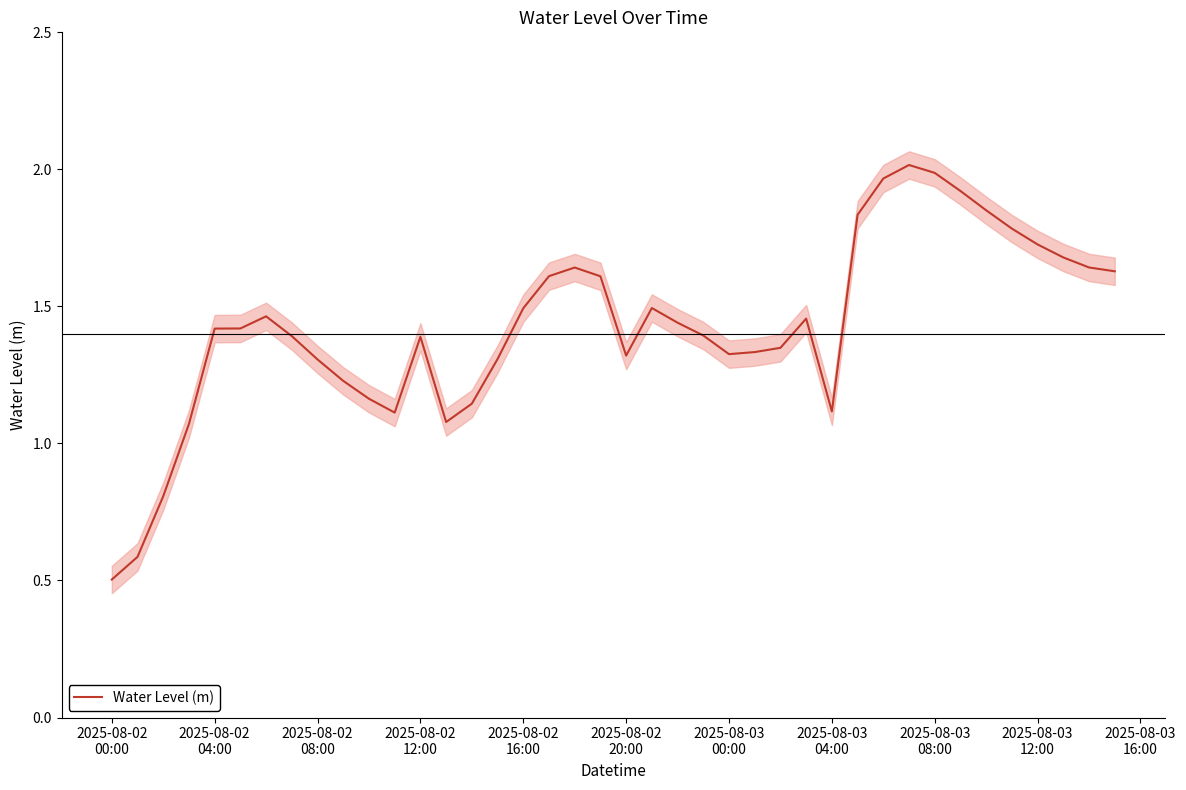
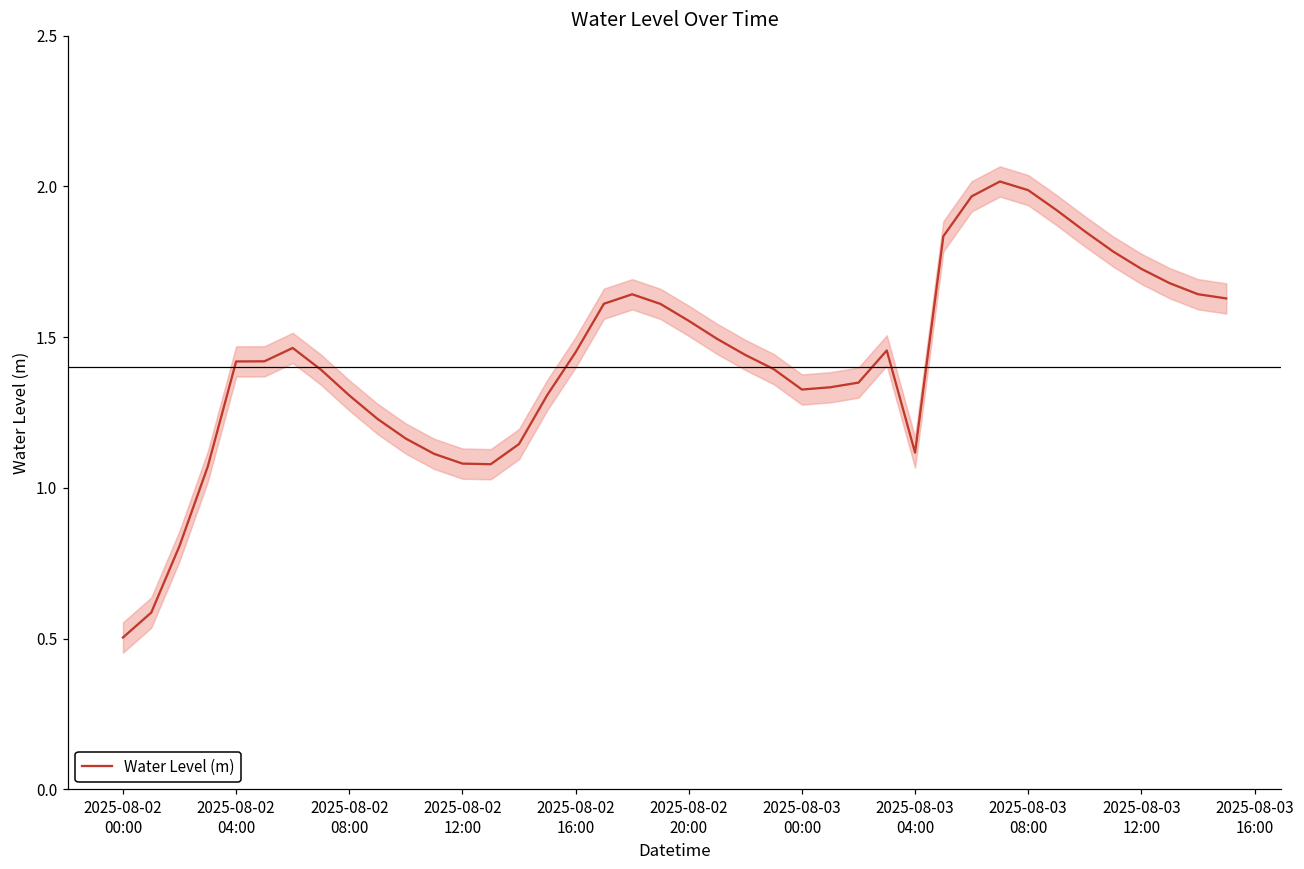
  {
    "Water Level (m)": {
      "2025-08-02 00:00": 0.50,
      "2025-08-02 04:00": 1.42,
      "2025-08-02 08:00": 1.31,
-     "2025-08-02 12:00": 1.39,
-     "2025-08-02 16:00": 1.49,
-     "2025-08-02 20:00": 1.32,
+     "2025-08-02 12:00": 1.08,
+     "2025-08-02 16:00": 1.45,
+     "2025-08-02 20:00": 1.55,
      "2025-08-03 00:00": 1.33,
      "2025-08-03 04:00": 1.12,
      "2025-08-03 08:00": 1.99,
      "2025-08-03 12:00": 1.73
    }
  }
